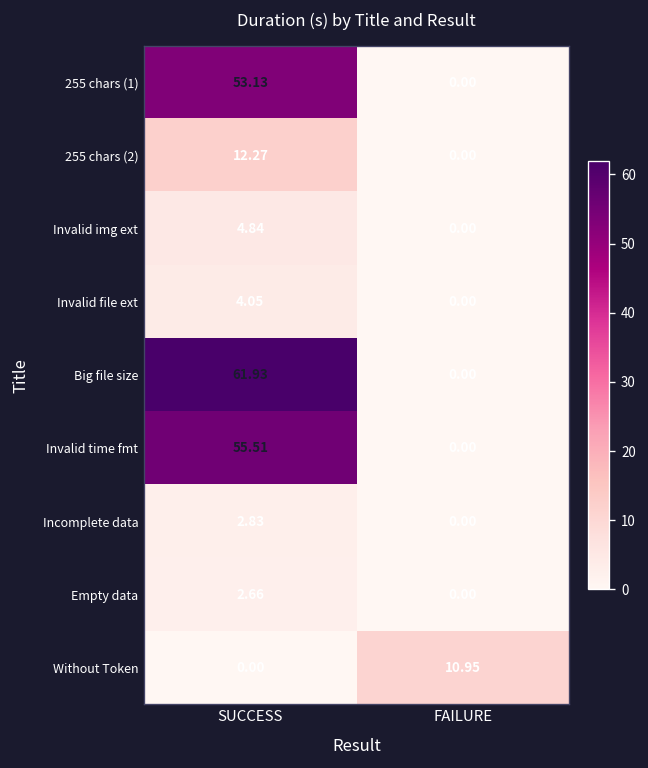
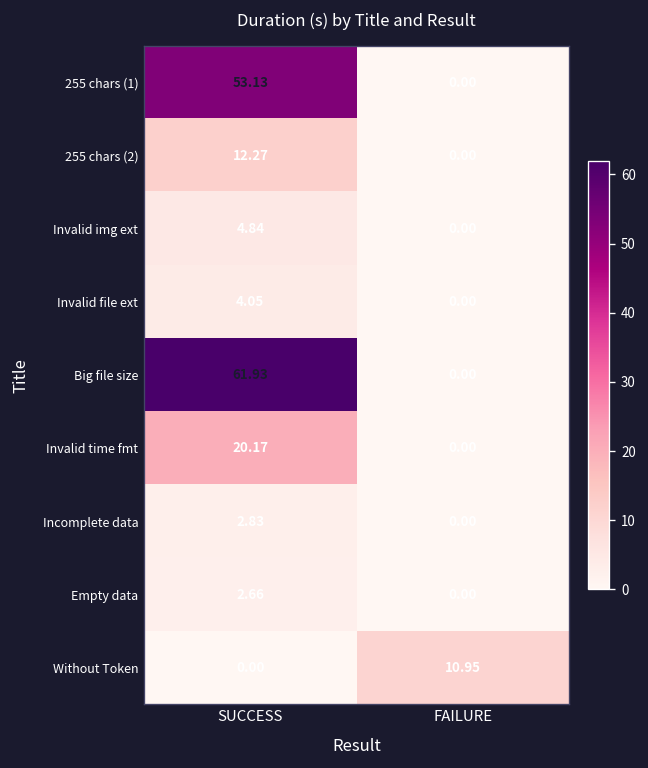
  {
    "255 chars (1)": {
      "SUCCESS": 53.13
    },
    "255 chars (2)": {
      "SUCCESS": 12.27
    },
    "Big file size": {
      "SUCCESS": 61.93
    },
    "Invalid time fmt": {
-     "SUCCESS": 55.51
+     "SUCCESS": 20.17
    }
  }
